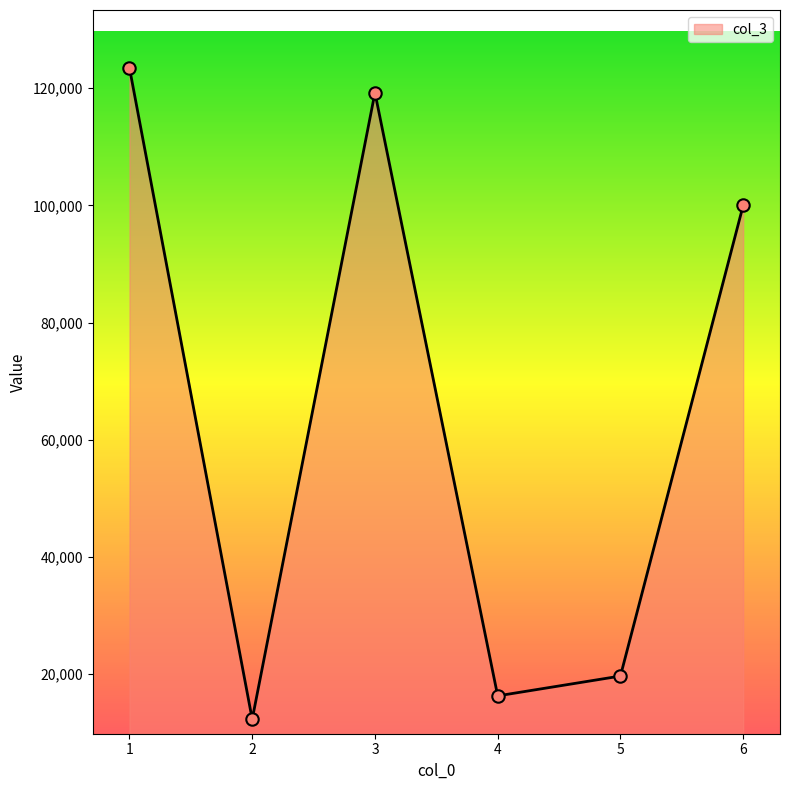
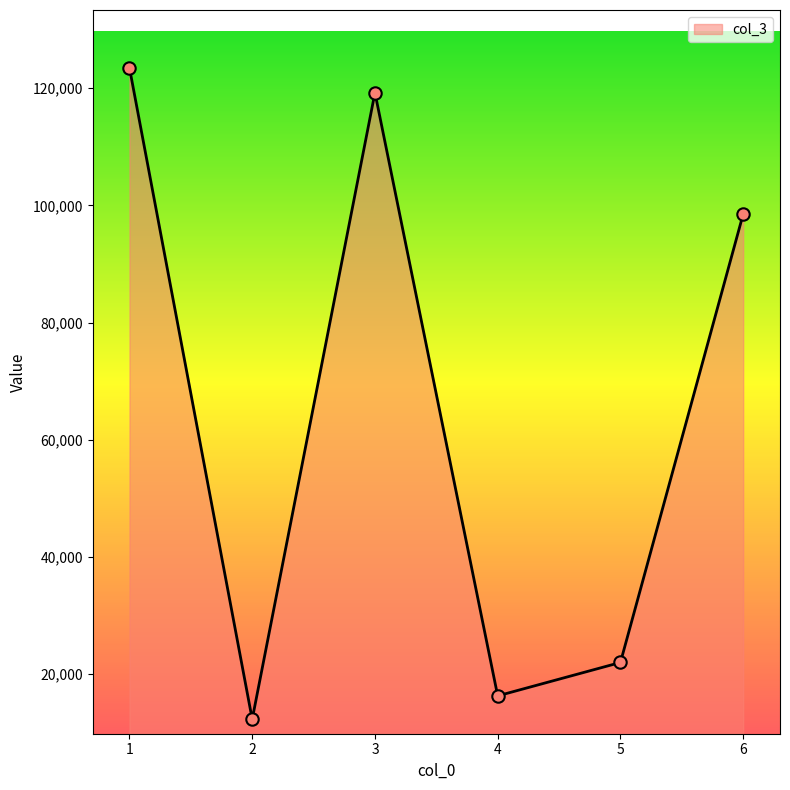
  {
    "1": "123,000",
    "2": "12,000",
    "3": "119,000",
    "4": "16,000",
-   "5": "20,000",
-   "6": "100,000"
+   "5": "22,000",
+   "6": "99,000"
  }
